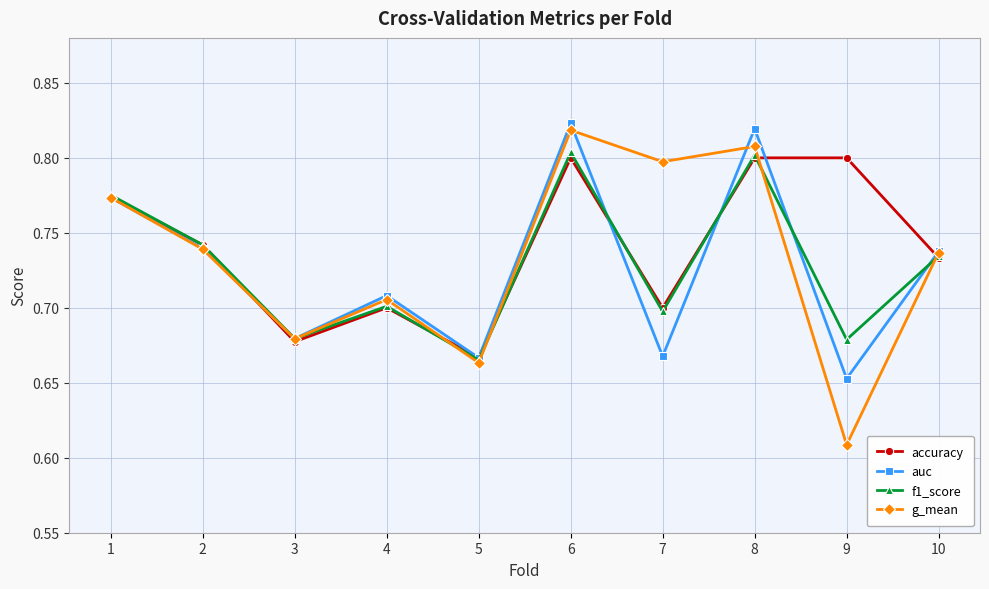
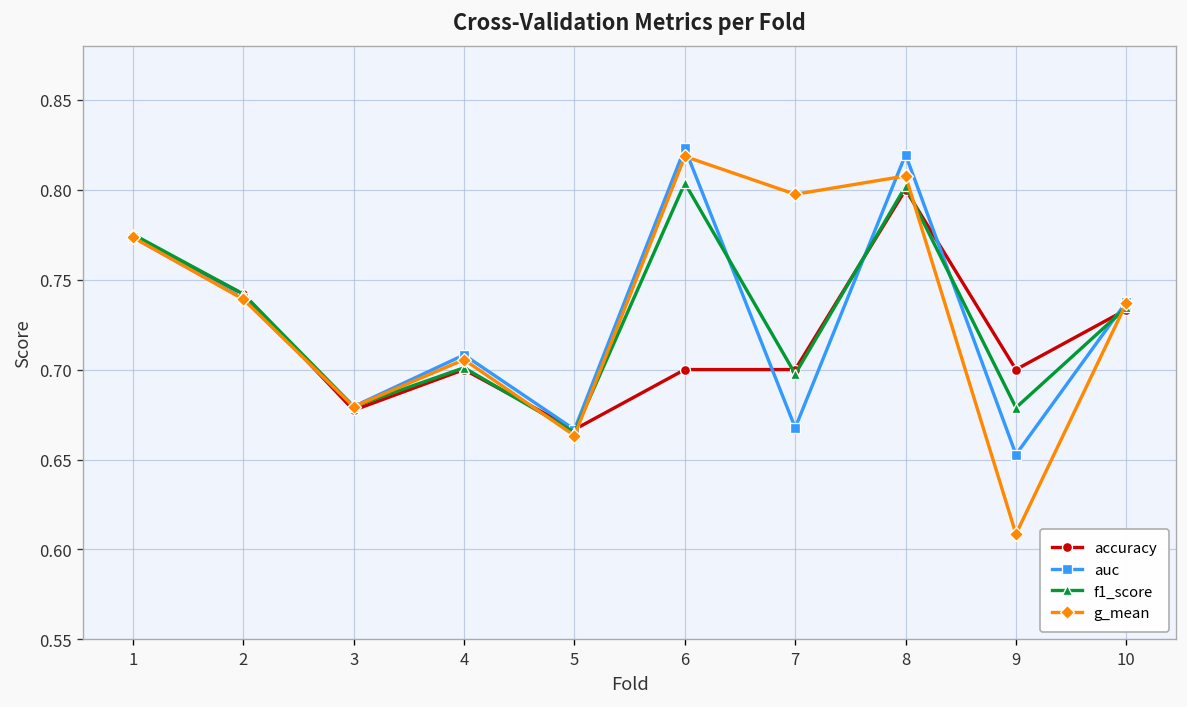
  {
    "accuracy": {
      "3": 0.677,
-     "6": 0.8,
+     "6": 0.7,
      "7": 0.7,
      "8": 0.8,
-     "9": 0.8
+     "9": 0.7
    },
    "auc": {
      "4": 0.708,
      "6": 0.823,
      "7": 0.668,
      "8": 0.819,
      "9": 0.653
    },
    "f1_score": {
      "6": 0.804,
      "7": 0.698,
      "8": 0.802,
      "9": 0.679
    },
    "g_mean": {
      "4": 0.706,
      "5": 0.663,
      "6": 0.818,
      "7": 0.797,
      "8": 0.808,
      "9": 0.609
    }
  }
